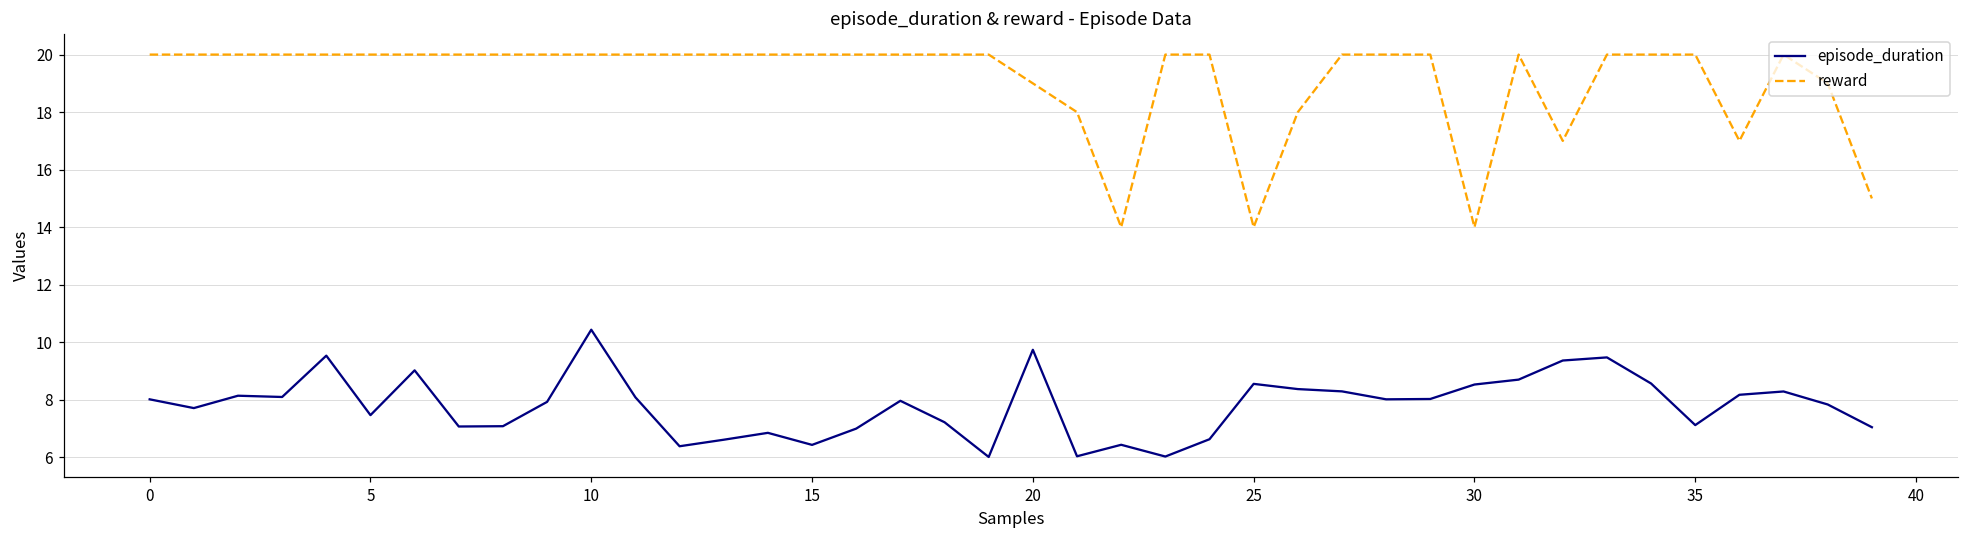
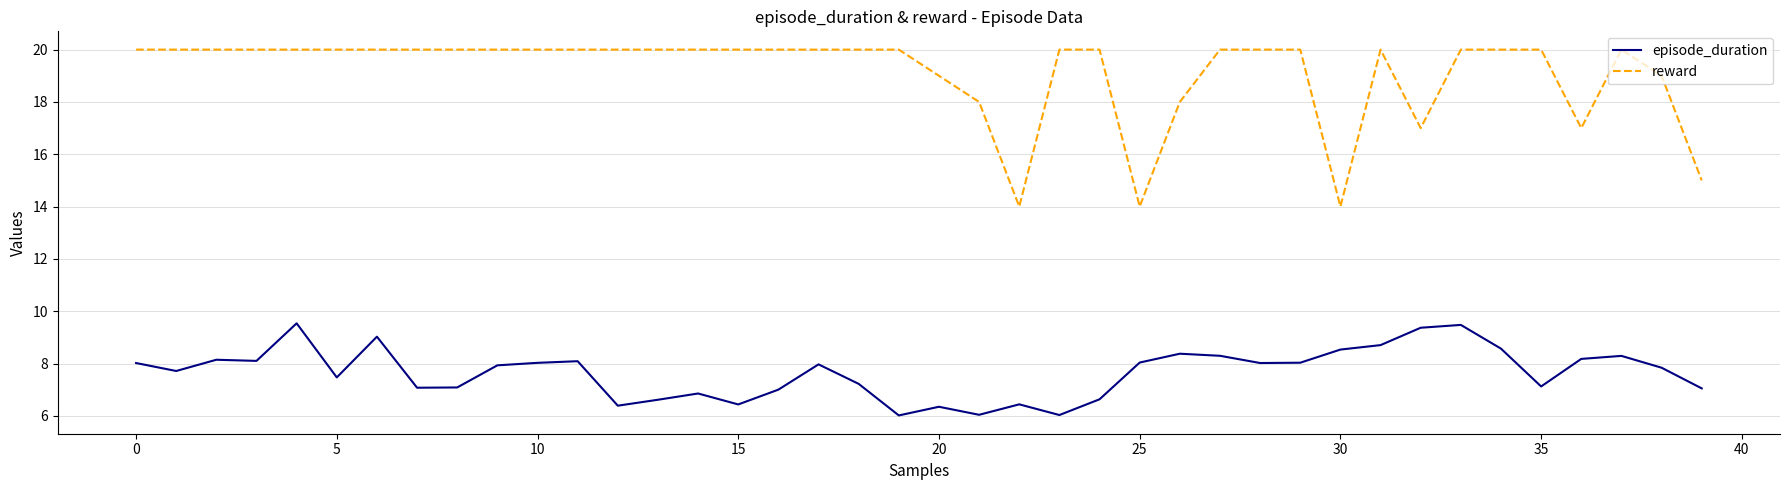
  {
    "episode_duration": {
      "0": 8.0,
      "5": 7.5,
-     "10": 10.4,
+     "10": 8.0,
      "15": 6.4,
-     "20": 9.7,
-     "25": 8.6,
+     "20": 6.3,
+     "25": 8.0,
      "30": 8.5,
      "35": 7.1
    },
    "reward": {
      "0": 20.0,
      "5": 20.0,
      "10": 20.0,
      "15": 20.0,
      "20": 19.0,
      "25": 14.0,
      "30": 14.0,
      "35": 20.0
    }
  }
